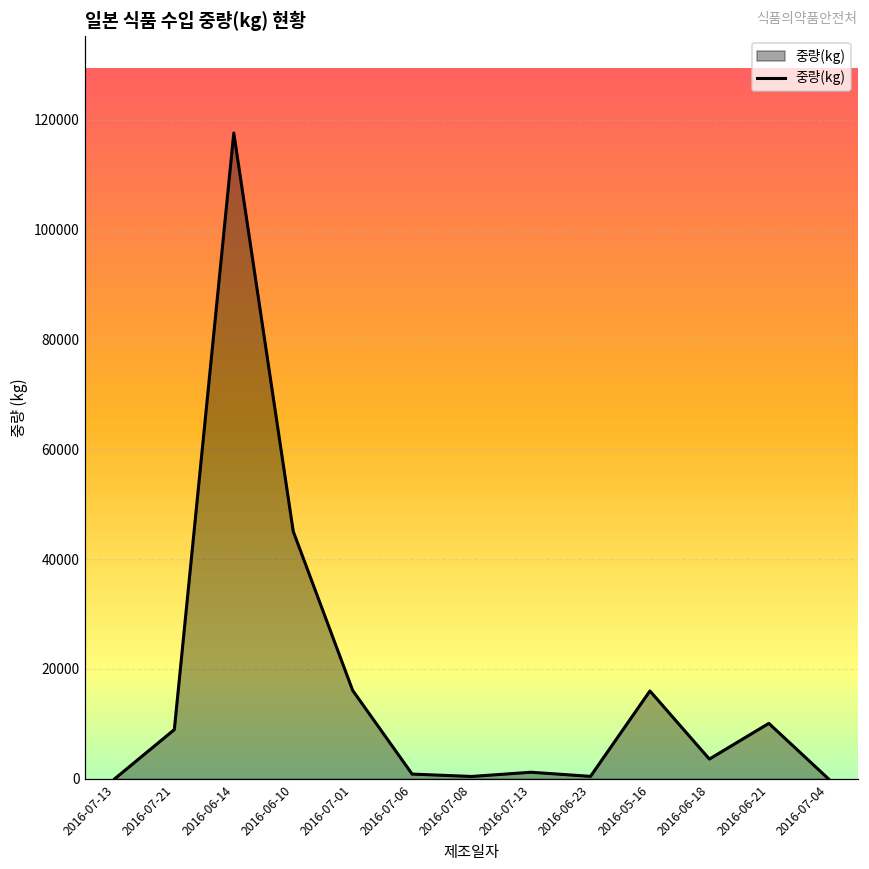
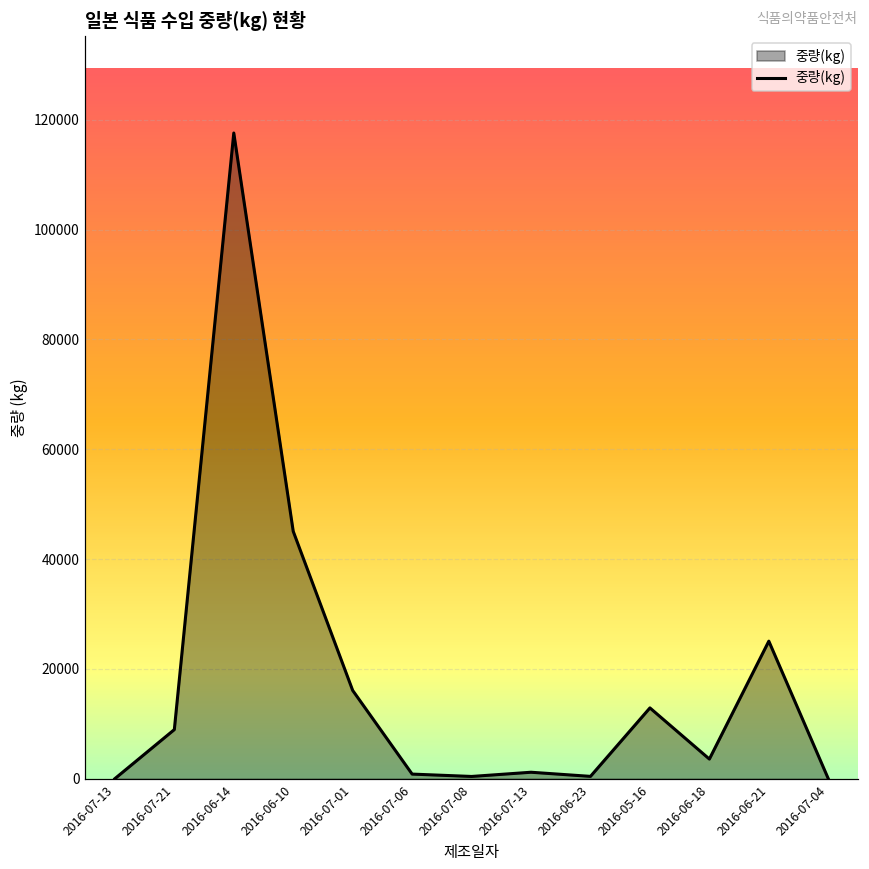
  {
    "2016-07-21": 9000,
    "2016-06-14": 118000,
    "2016-06-10": 45000,
    "2016-07-01": 16000,
    "2016-07-06": 1000,
    "2016-07-08": 0,
    "2016-06-23": 0,
-   "2016-05-16": 16000,
+   "2016-05-16": 13000,
    "2016-06-18": 4000,
-   "2016-06-21": 10000,
+   "2016-06-21": 25000,
    "2016-07-04": 0
  }
